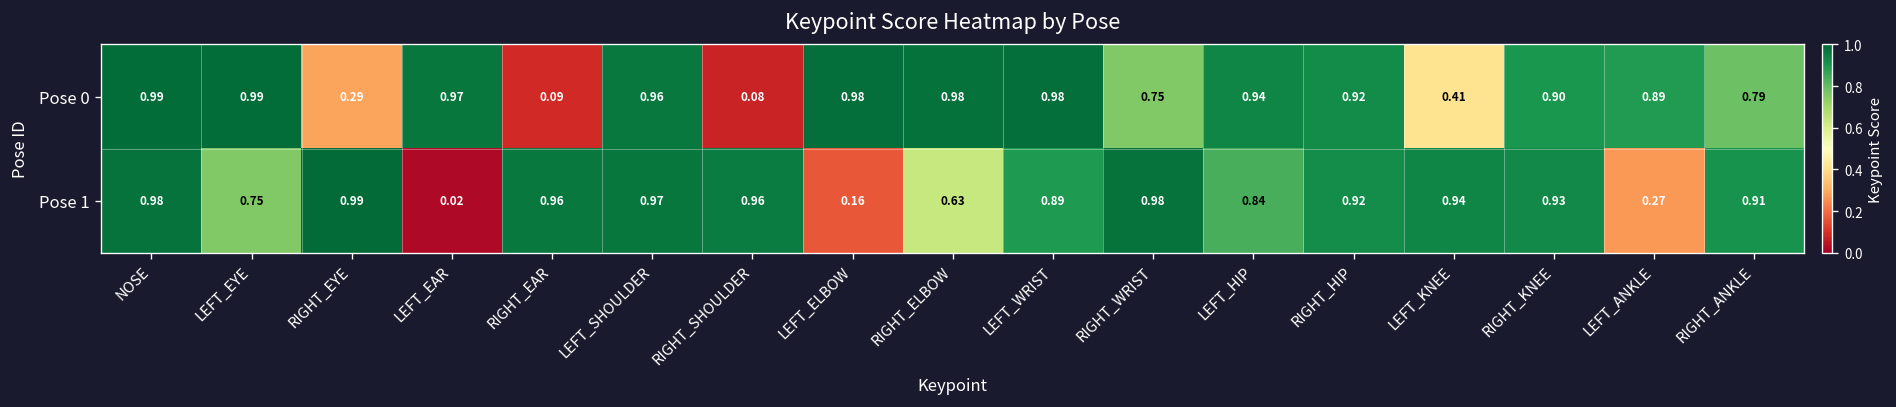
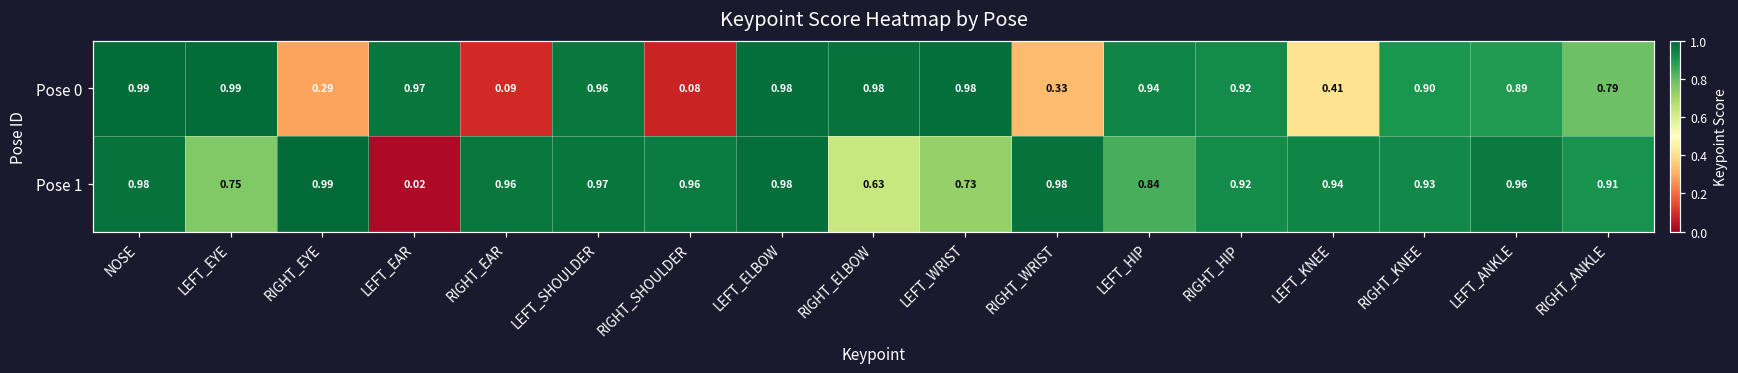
  {
    "Pose 0": {
      "NOSE": 0.99,
      "LEFT_EYE": 0.99,
      "RIGHT_EYE": 0.29,
      "LEFT_EAR": 0.97,
      "RIGHT_EAR": 0.09,
      "LEFT_SHOULDER": 0.96,
      "RIGHT_SHOULDER": 0.08,
      "LEFT_ELBOW": 0.98,
      "RIGHT_ELBOW": 0.98,
      "LEFT_WRIST": 0.98,
-     "RIGHT_WRIST": 0.75,
+     "RIGHT_WRIST": 0.33,
      "LEFT_HIP": 0.94,
      "RIGHT_HIP": 0.92,
      "LEFT_KNEE": 0.41,
      "RIGHT_KNEE": 0.90,
      "LEFT_ANKLE": 0.89,
      "RIGHT_ANKLE": 0.79
    },
    "Pose 1": {
      "NOSE": 0.98,
      "LEFT_EYE": 0.75,
      "RIGHT_EYE": 0.99,
      "LEFT_EAR": 0.02,
      "RIGHT_EAR": 0.96,
      "LEFT_SHOULDER": 0.97,
      "RIGHT_SHOULDER": 0.96,
-     "LEFT_ELBOW": 0.16,
+     "LEFT_ELBOW": 0.98,
      "RIGHT_ELBOW": 0.63,
-     "LEFT_WRIST": 0.89,
+     "LEFT_WRIST": 0.73,
      "RIGHT_WRIST": 0.98,
      "LEFT_HIP": 0.84,
      "RIGHT_HIP": 0.92,
      "LEFT_KNEE": 0.94,
      "RIGHT_KNEE": 0.93,
-     "LEFT_ANKLE": 0.27,
+     "LEFT_ANKLE": 0.96,
      "RIGHT_ANKLE": 0.91
    }
  }
